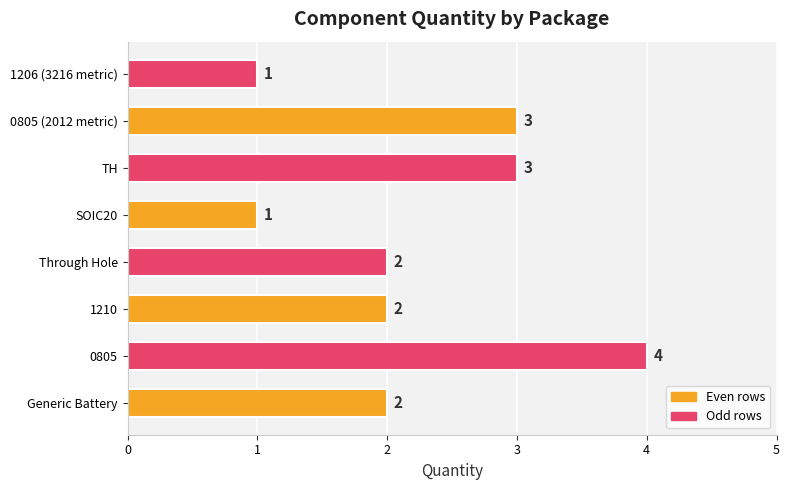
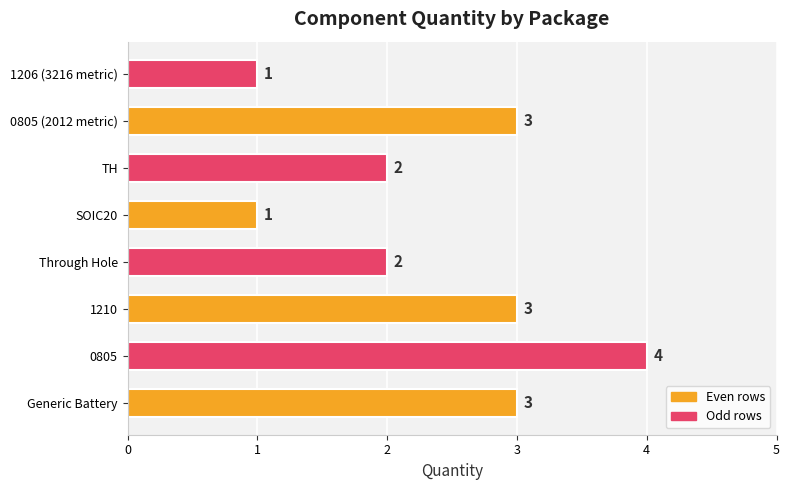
  {
    "1206 (3216 metric)": 1,
    "0805 (2012 metric)": 3,
-   "TH": 3,
+   "TH": 2,
    "SOIC20": 1,
    "Through Hole": 2,
-   "1210": 2,
+   "1210": 3,
    "0805": 4,
-   "Generic Battery": 2
+   "Generic Battery": 3
  }
